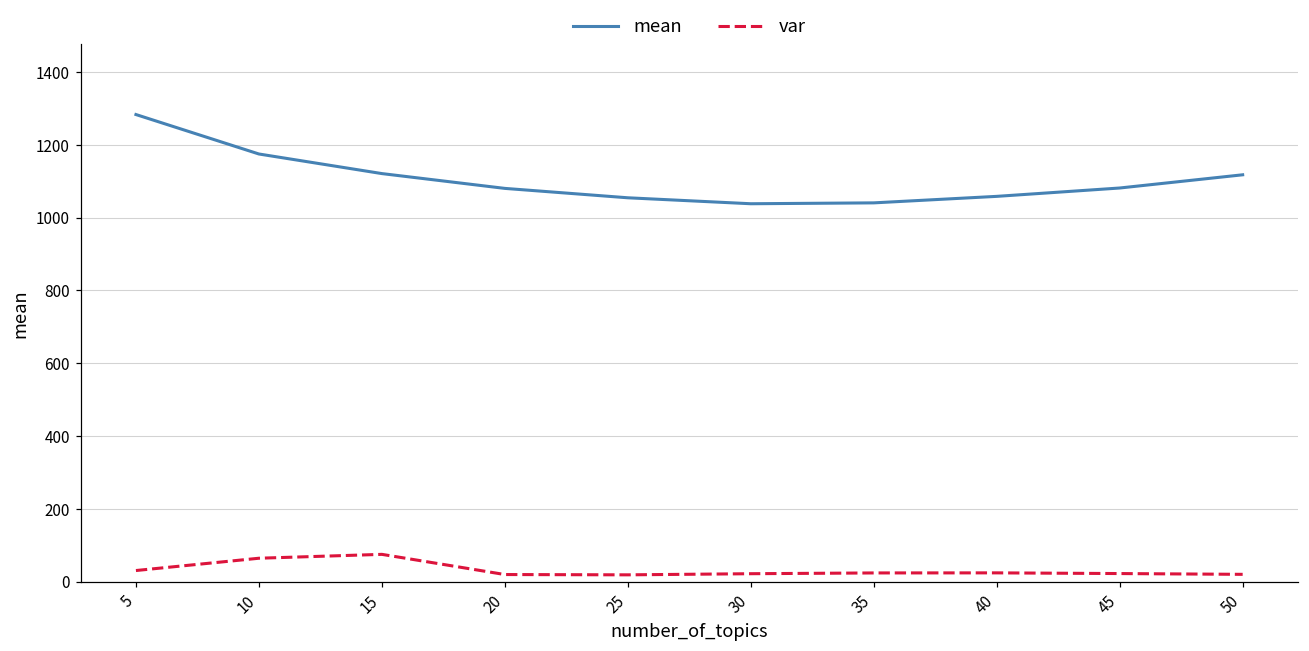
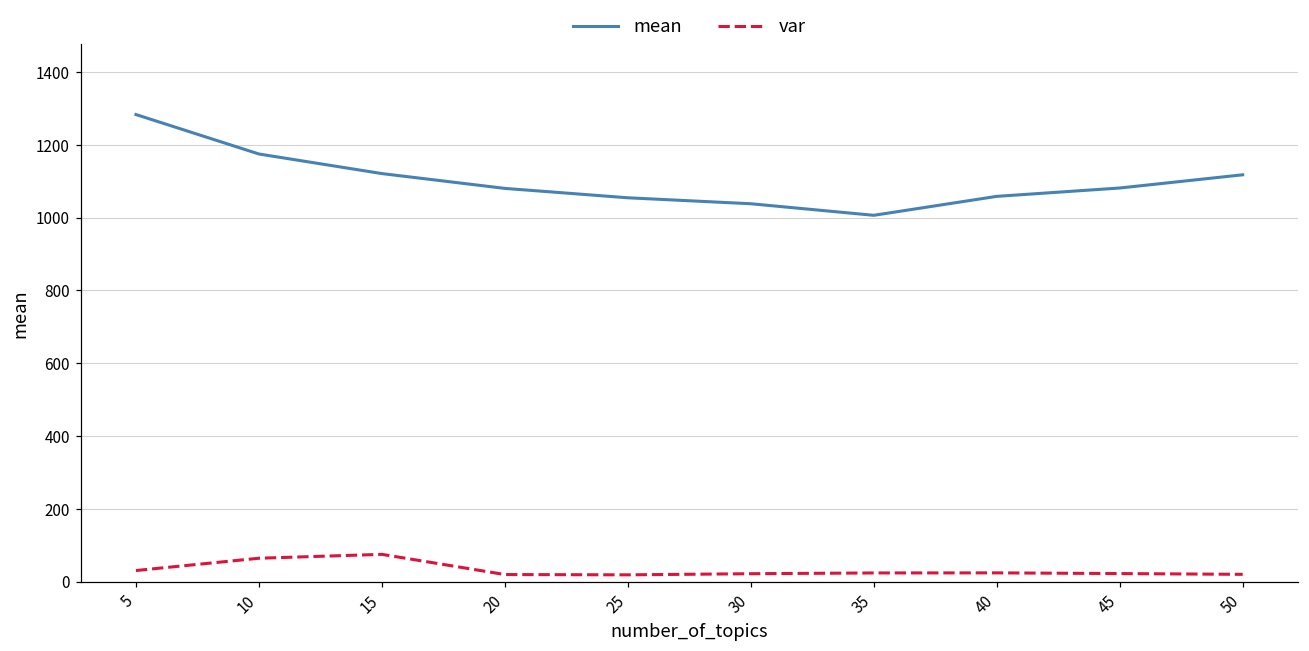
  {
    "mean": {
      "5": 1280,
      "10": 1170,
      "15": 1120,
      "20": 1080,
      "25": 1050,
      "30": 1040,
-     "35": 1040,
+     "35": 1010,
      "40": 1060,
      "45": 1080,
      "50": 1120
    },
    "var": {
      "5": 30,
      "10": 60,
      "15": 70,
      "20": 20,
      "25": 20,
      "30": 20,
      "35": 20,
      "40": 20,
      "45": 20,
      "50": 20
    }
  }
